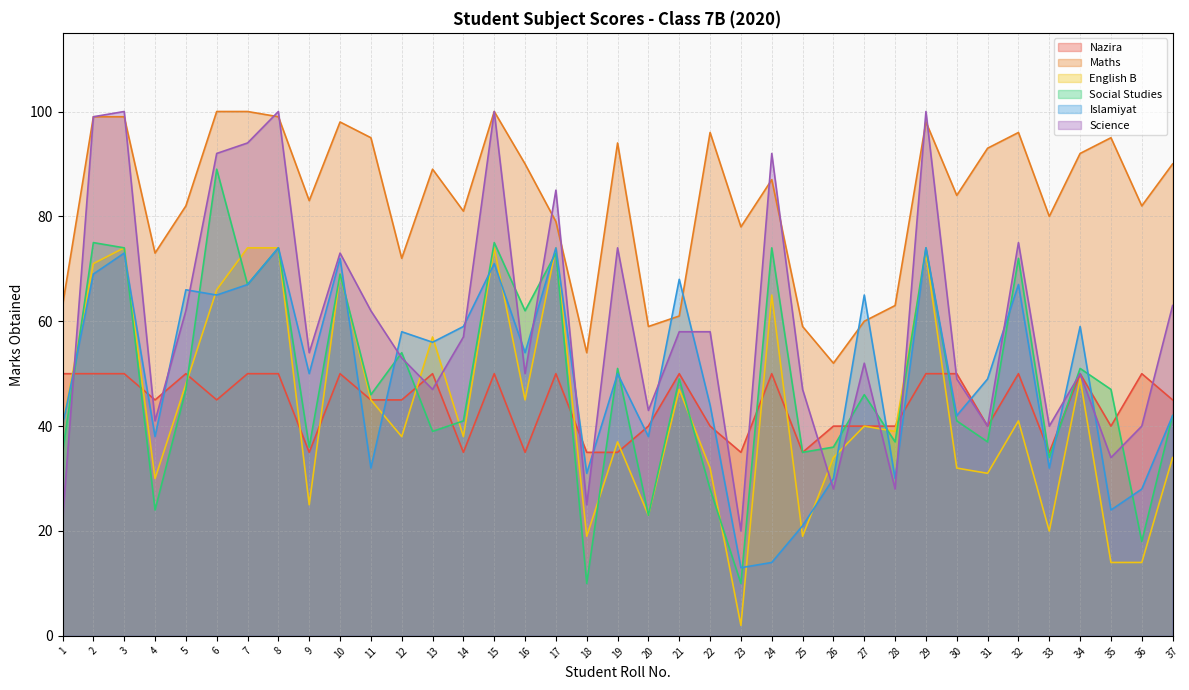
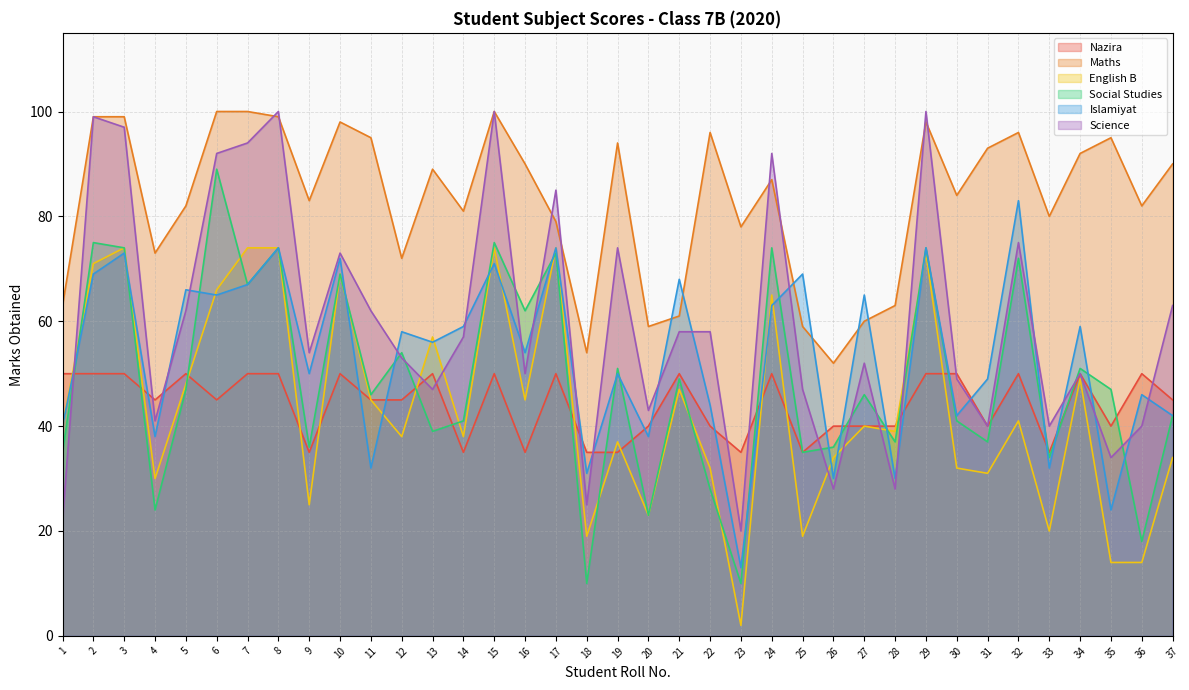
  {
    "Social Studies": {
      "1": 35,
      "2": 75,
      "4": 24,
      "5": 47,
      "6": 89,
      "9": 36,
      "11": 46,
      "12": 54,
      "13": 39,
      "14": 41,
      "15": 75,
      "16": 62,
      "17": 73,
      "18": 10,
      "19": 51,
      "21": 49,
      "22": 28,
      "23": 10,
      "24": 74,
      "26": 36,
      "27": 46,
      "28": 37,
      "30": 41,
      "31": 37,
      "32": 72,
      "33": 34,
      "34": 51,
      "35": 47,
      "36": 18
    },
    "Islamiyat": {
      "2": 69,
      "3": 73,
      "4": 38,
      "5": 66,
      "6": 65,
      "9": 50,
      "10": 72,
      "11": 32,
      "12": 58,
      "13": 56,
      "14": 59,
      "15": 71,
      "16": 54,
      "18": 31,
      "19": 50,
      "20": 38,
      "21": 68,
      "22": 44,
      "23": 13,
-     "24": 14,
-     "25": 21,
+     "24": 63,
+     "25": 69,
      "26": 30,
      "27": 65,
      "28": 30,
      "30": 42,
      "31": 49,
-     "32": 67,
+     "32": 83,
      "33": 32,
      "34": 59,
      "35": 24,
-     "36": 28
+     "36": 46
    },
    "Science": {
      "1": 22,
-     "3": 100,
+     "3": 97,
      "4": 41,
      "5": 62,
      "6": 92,
      "7": 94,
      "8": 100,
      "9": 54,
      "10": 73,
      "11": 62,
      "12": 53,
      "13": 47,
      "14": 57,
      "16": 50,
      "17": 85,
      "18": 25,
      "19": 74,
      "20": 43,
      "21": 58,
      "22": 58,
      "23": 20,
      "24": 92,
      "25": 47,
      "26": 28,
      "27": 52,
      "28": 28,
      "29": 100,
      "30": 49,
      "32": 75,
      "33": 40,
      "35": 34,
      "36": 40,
      "37": 63
    }
  }
